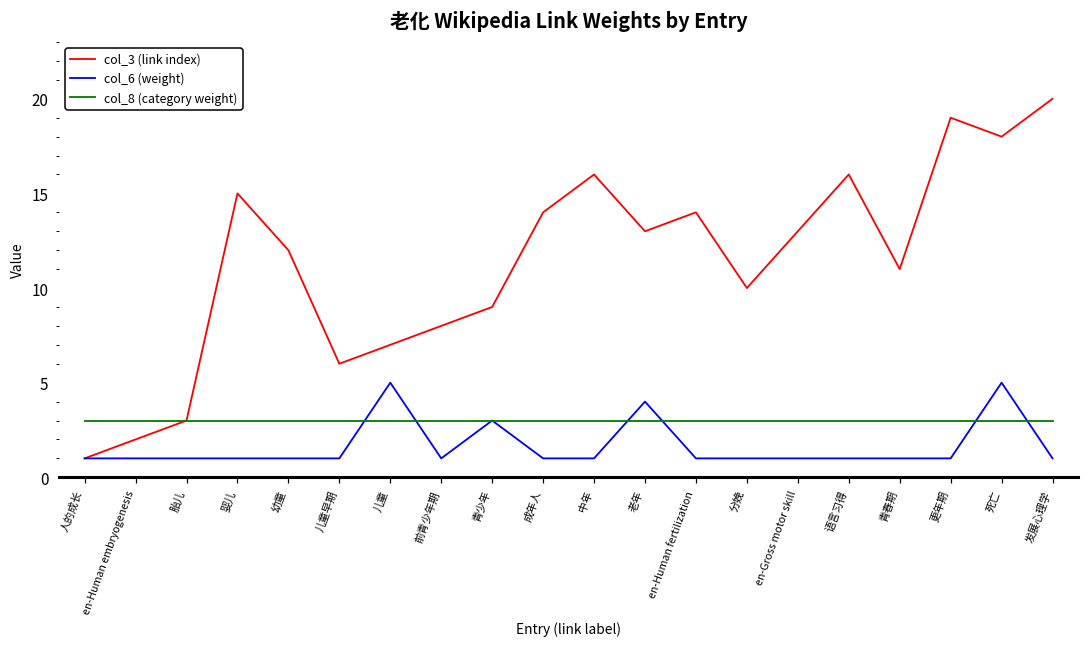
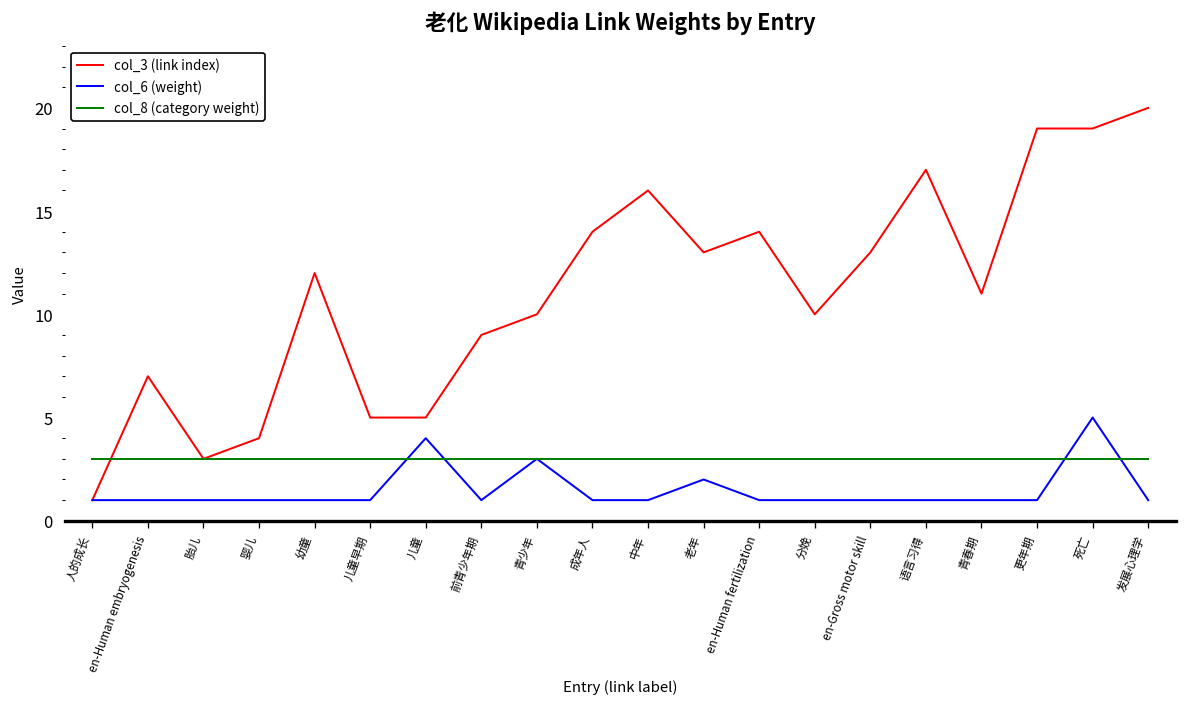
  {
    "col_3 (link index)": {
-     "en-Human embryogenesis": 2,
-     "婴儿": 15,
+     "en-Human embryogenesis": 7,
+     "婴儿": 4,
      "幼童": 12,
-     "儿童早期": 6,
-     "儿童": 7,
-     "前青少年期": 8,
-     "青少年": 9,
+     "儿童早期": 5,
+     "儿童": 5,
+     "前青少年期": 9,
+     "青少年": 10,
      "成年人": 14,
      "中年": 16,
      "老年": 13,
      "en-Human fertilization": 14,
      "分娩": 10,
      "en-Gross motor skill": 13,
-     "语言习得": 16,
+     "语言习得": 17,
      "青春期": 11,
      "更年期": 19,
-     "死亡": 18,
+     "死亡": 19,
      "发展心理学": 20
    },
    "col_6 (weight)": {
      "en-Human embryogenesis": 1,
      "胎儿": 1,
      "婴儿": 1,
      "幼童": 1,
      "儿童早期": 1,
-     "儿童": 5,
+     "儿童": 4,
      "前青少年期": 1,
      "成年人": 1,
      "中年": 1,
-     "老年": 4,
+     "老年": 2,
      "en-Human fertilization": 1,
      "分娩": 1,
      "en-Gross motor skill": 1,
      "语言习得": 1,
      "青春期": 1,
      "更年期": 1,
      "死亡": 5,
      "发展心理学": 1
    },
    "col_8 (category weight)": {
      "人的成长": 3,
      "en-Human embryogenesis": 3,
      "婴儿": 3,
      "幼童": 3,
      "儿童早期": 3,
      "儿童": 3,
      "前青少年期": 3,
      "成年人": 3,
      "中年": 3,
      "老年": 3,
      "en-Human fertilization": 3,
      "分娩": 3,
      "en-Gross motor skill": 3,
      "语言习得": 3,
      "青春期": 3,
      "更年期": 3,
      "死亡": 3,
      "发展心理学": 3
    }
  }
